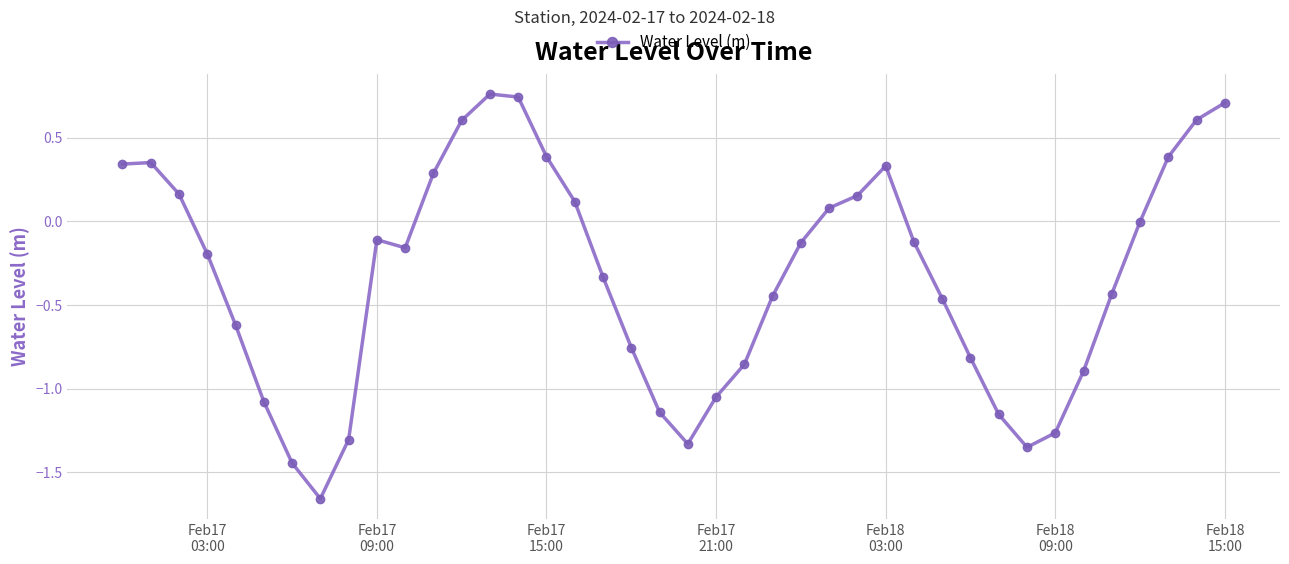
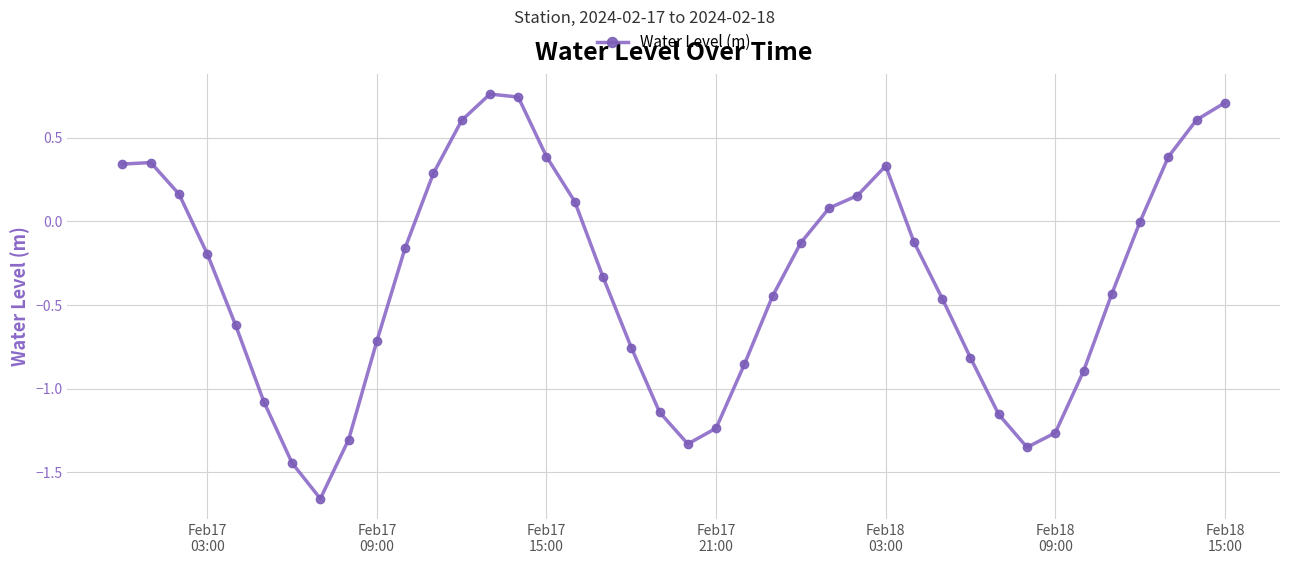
  {
    "Feb17 03:00": -0.19,
-   "Feb17 09:00": -0.11,
+   "Feb17 09:00": -0.71,
    "Feb17 15:00": 0.39,
-   "Feb17 21:00": -1.05,
+   "Feb17 21:00": -1.24,
    "Feb18 03:00": 0.33,
    "Feb18 09:00": -1.26,
    "Feb18 15:00": 0.71
  }
